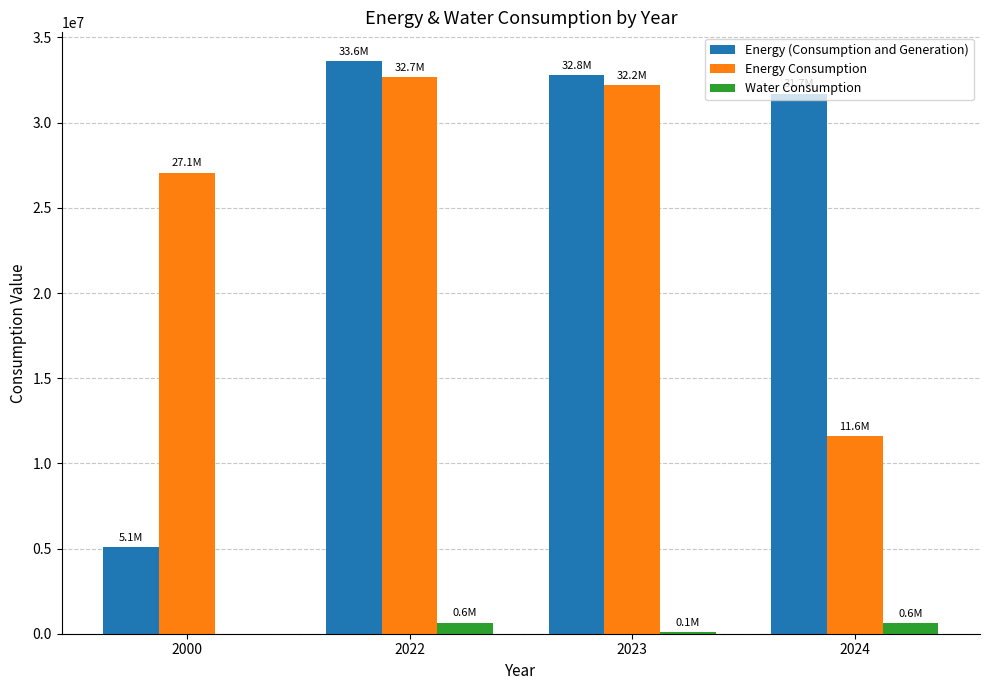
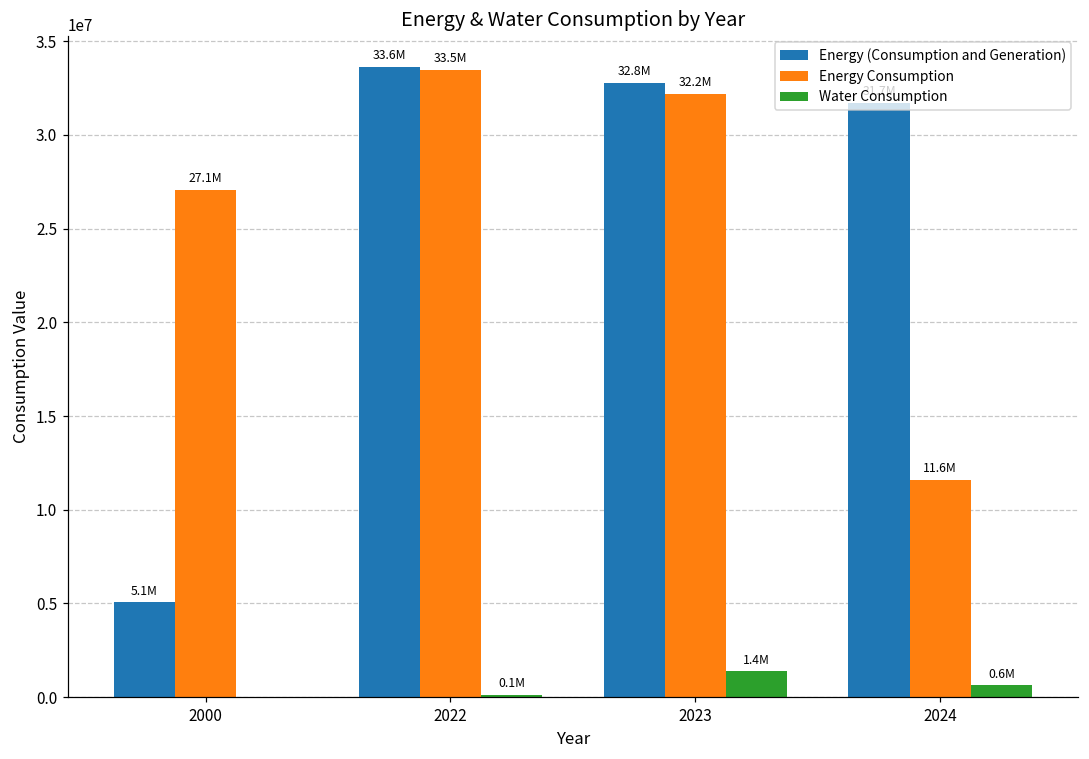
  {
    "Energy (Consumption and Generation)": {
      "2000": "5.1M",
      "2022": "33.6M",
      "2023": "32.8M"
    },
    "Energy Consumption": {
      "2000": "27.1M",
-     "2022": "32.7M",
+     "2022": "33.5M",
      "2023": "32.2M",
      "2024": "11.6M"
    },
    "Water Consumption": {
-     "2022": "0.6M",
-     "2023": "0.1M",
+     "2022": "0.1M",
+     "2023": "1.4M",
      "2024": "0.6M"
    }
  }
